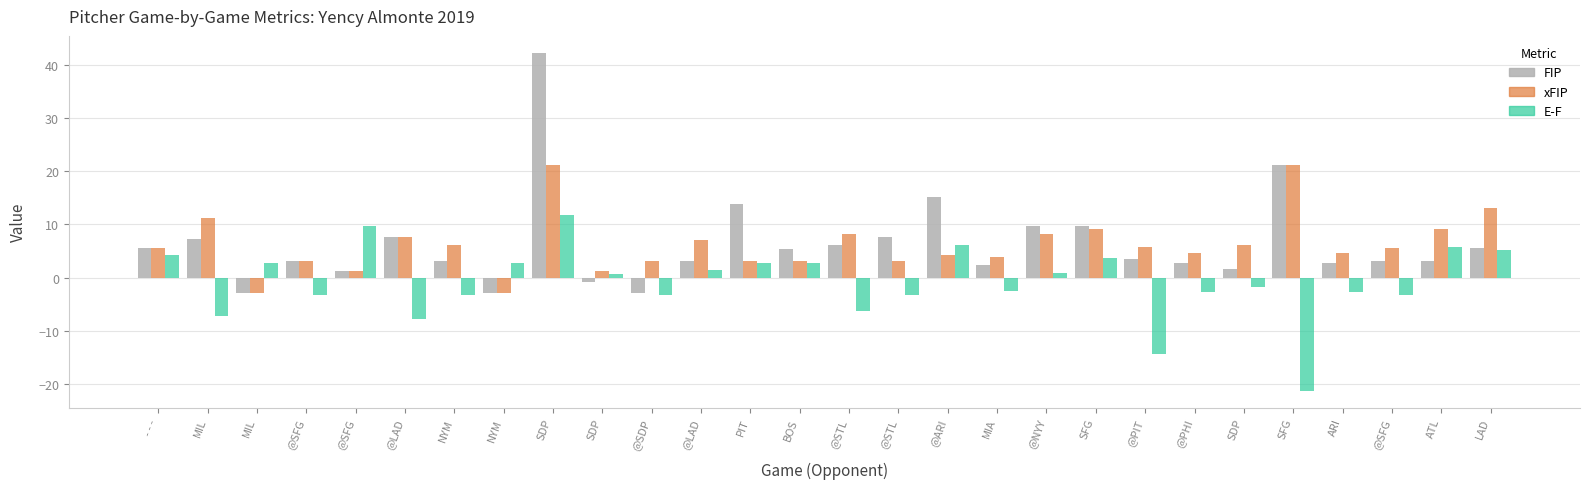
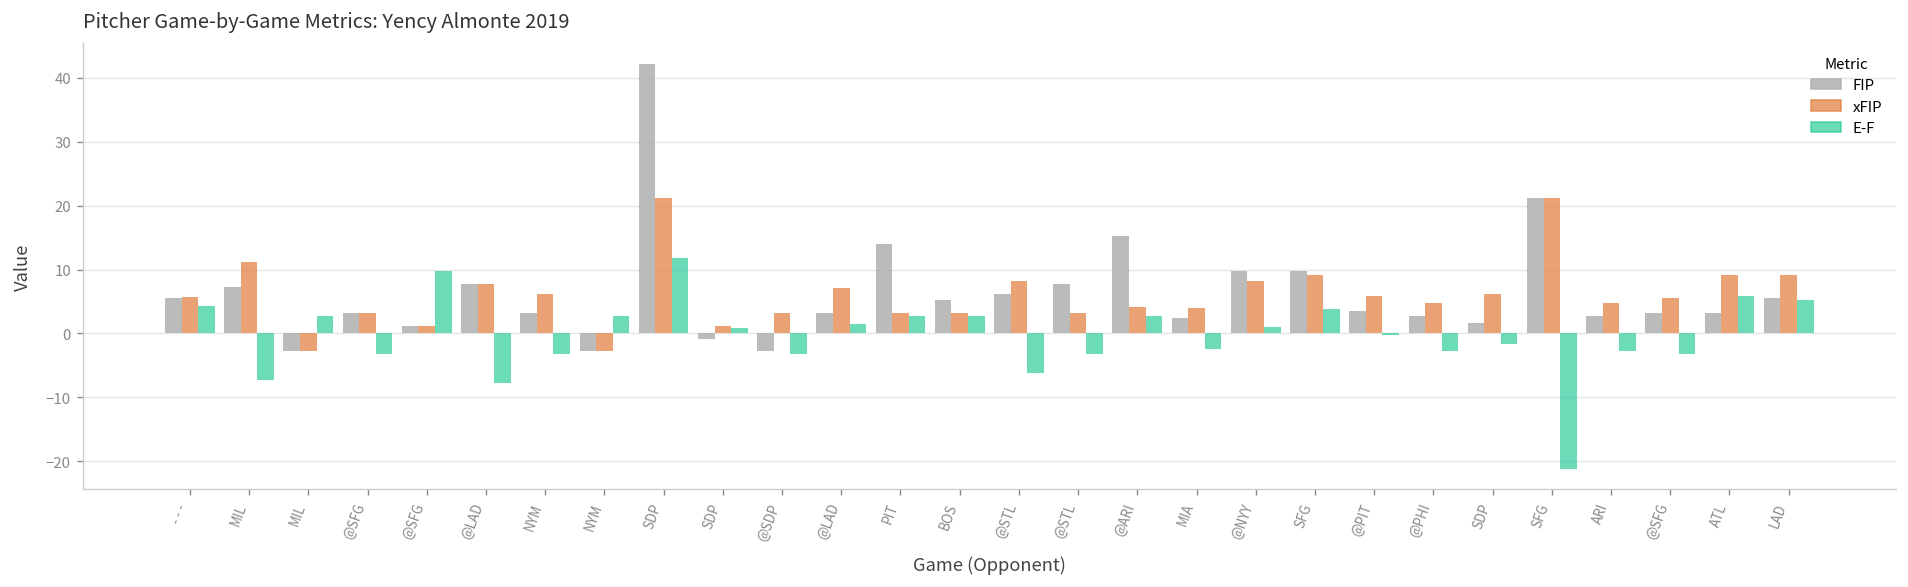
  {
    "FIP": {
      "- - -": 6,
      "@SDP": -3,
      "PIT": 14,
      "BOS": 5,
      "@ARI": 15,
      "MIA": 2,
      "@NYY": 10,
      "@PIT": 4,
      "@PHI": 3,
      "ARI": 3,
      "ATL": 3,
      "LAD": 6
    },
    "xFIP": {
      "- - -": 6,
      "@SDP": 3,
      "PIT": 3,
      "BOS": 3,
      "@ARI": 4,
      "MIA": 4,
      "@NYY": 8,
      "@PIT": 6,
      "@PHI": 5,
      "ARI": 5,
      "ATL": 9,
-     "LAD": 13
+     "LAD": 9
    },
    "E-F": {
      "- - -": 4,
      "@SDP": -3,
      "PIT": 3,
      "BOS": 3,
-     "@ARI": 6,
+     "@ARI": 3,
      "MIA": -2,
      "@NYY": 1,
-     "@PIT": -14,
+     "@PIT": 0,
      "@PHI": -3,
      "ARI": -3,
      "ATL": 6,
      "LAD": 5
    }
  }
